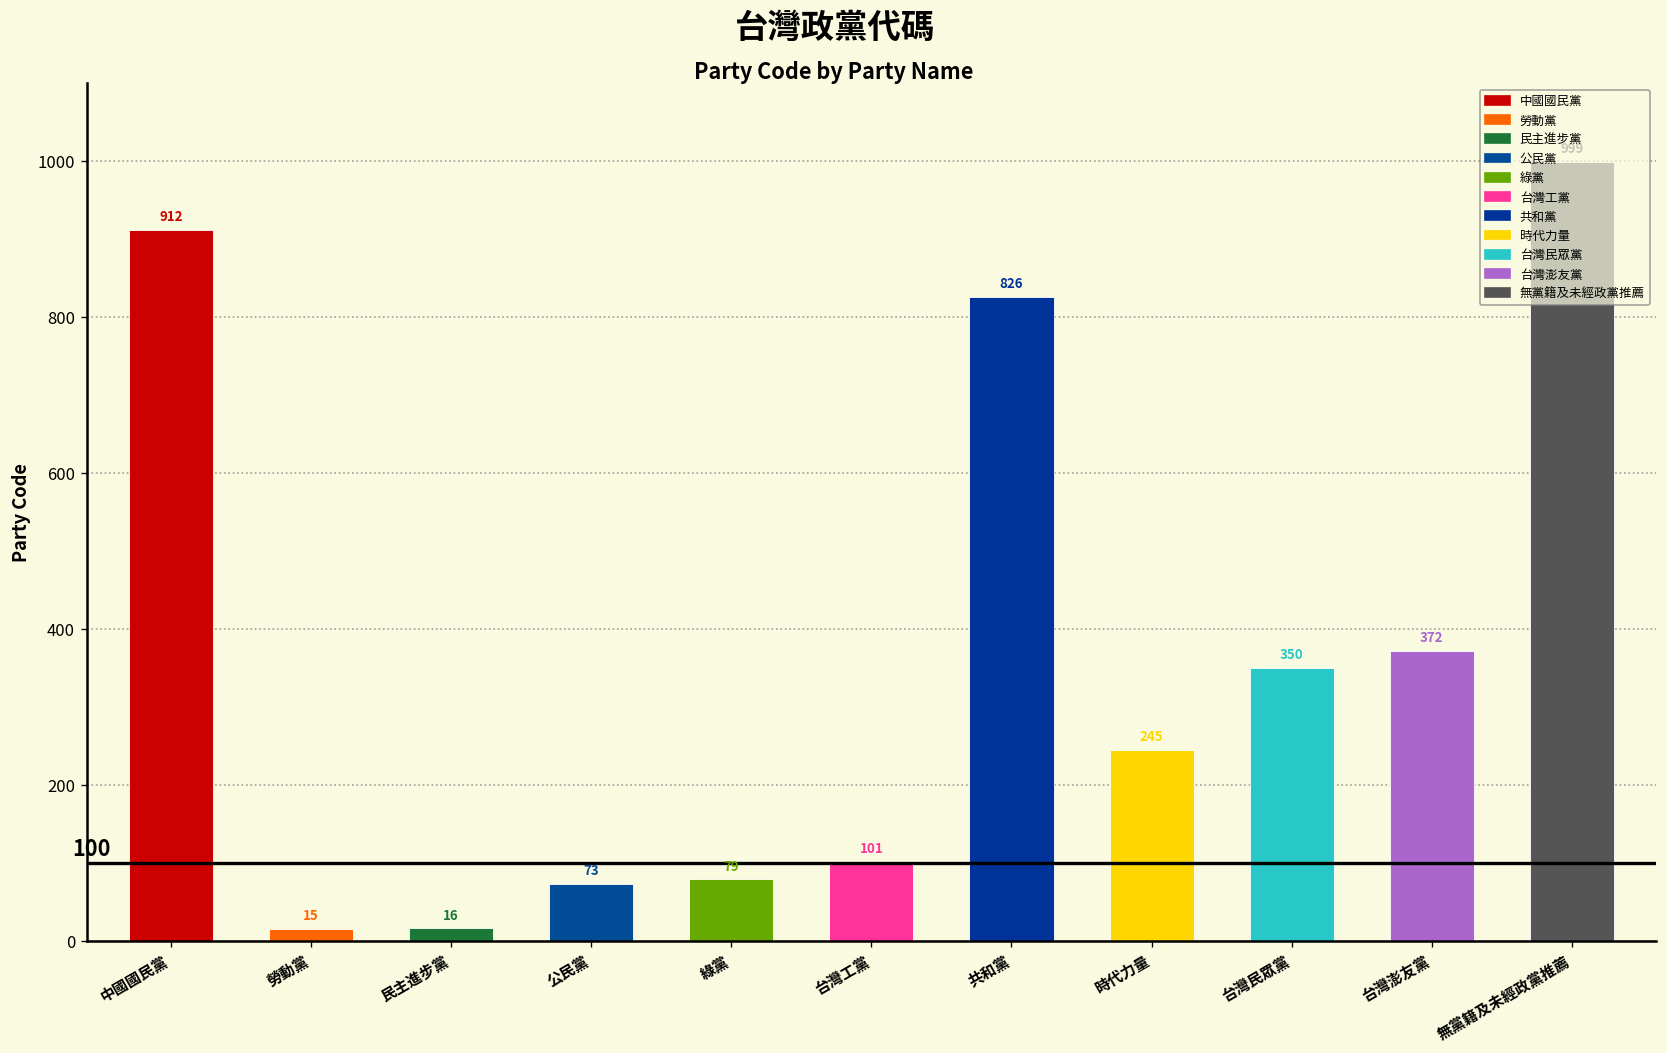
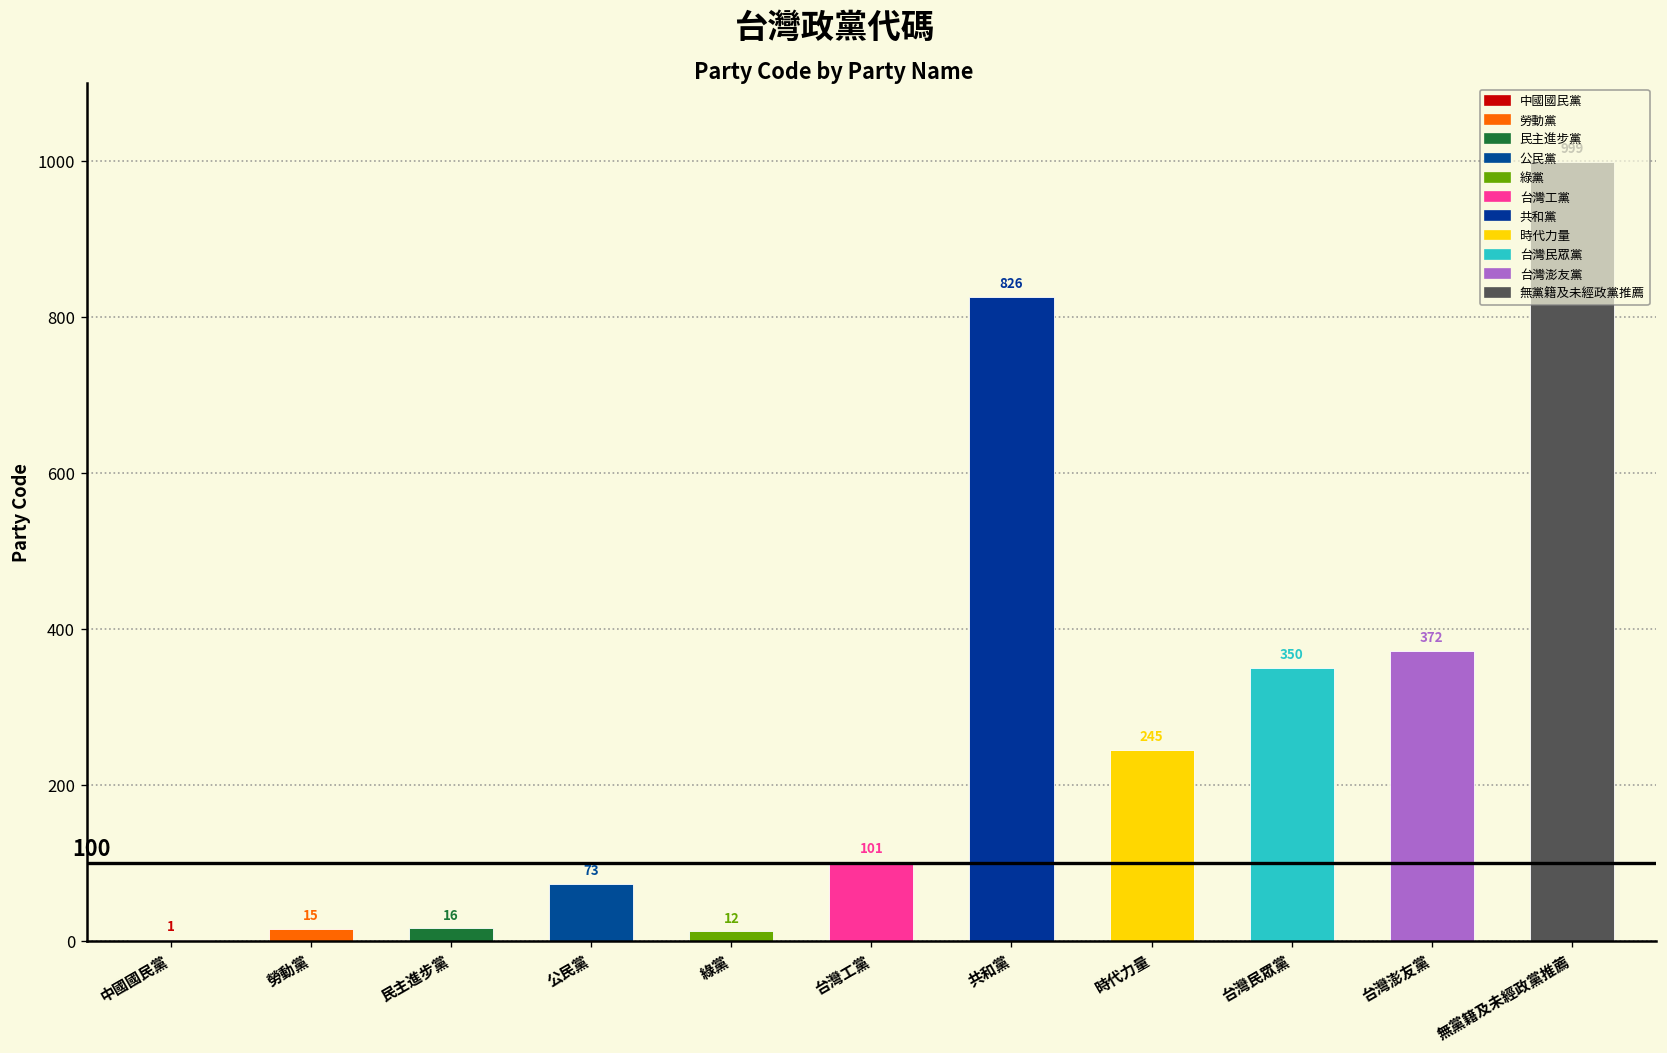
  {
-   "中國國民黨": 912,
+   "中國國民黨": 1,
    "勞動黨": 15,
    "民主進步黨": 16,
    "公民黨": 73,
-   "綠黨": 79,
+   "綠黨": 12,
    "台灣工黨": 101,
    "共和黨": 826,
    "時代力量": 245,
    "台灣民眾黨": 350,
    "台灣澎友黨": 372
  }
